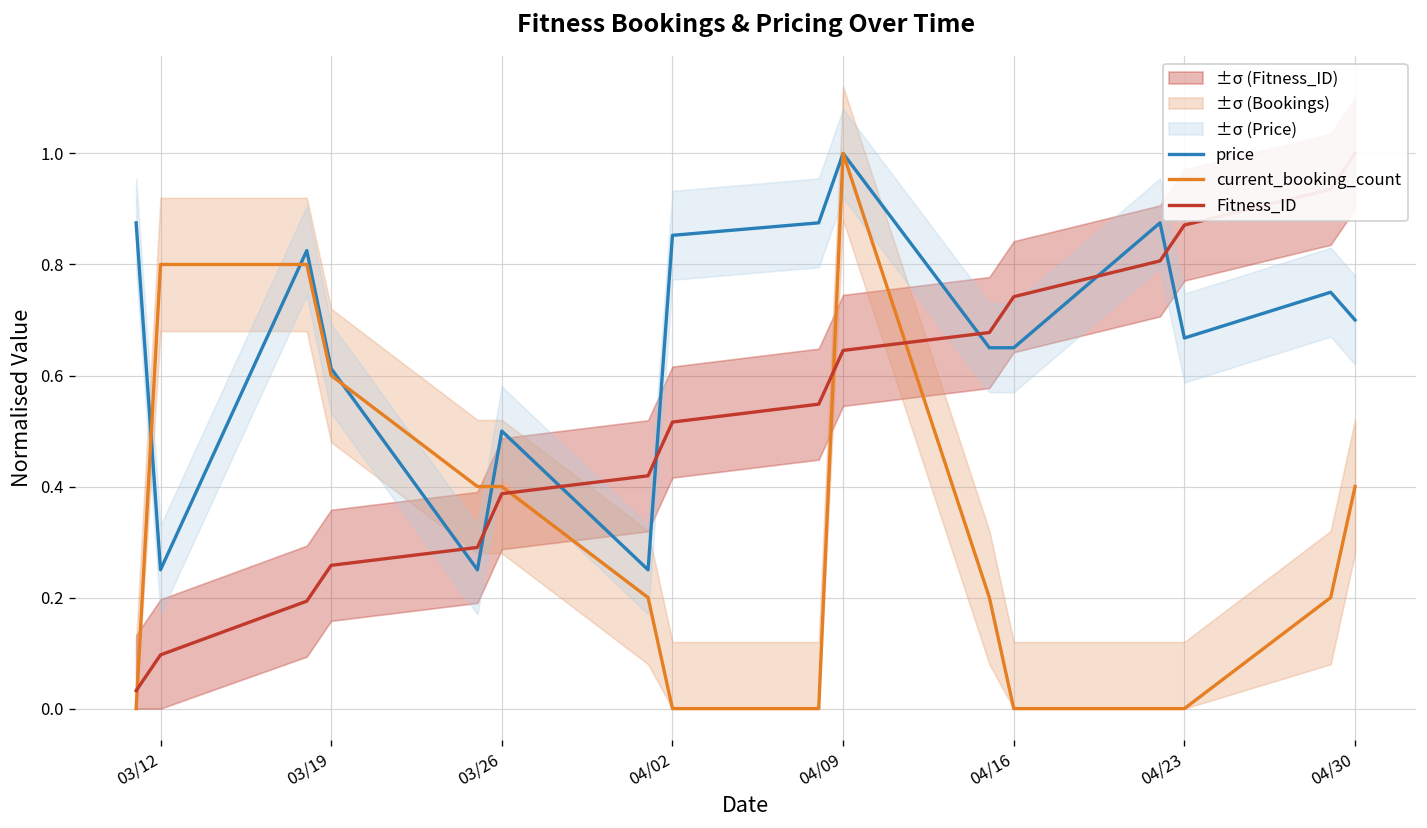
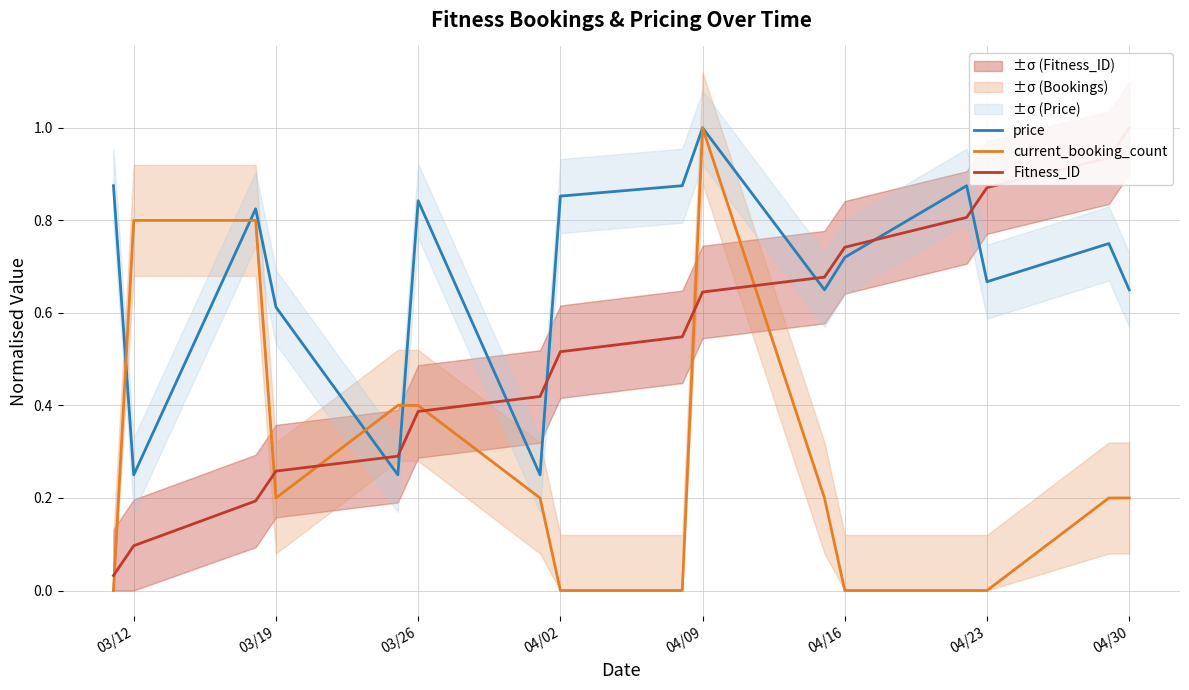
  {
    "price": {
      "03/12": 0.25,
      "03/19": 0.61,
-     "03/26": 0.50,
+     "03/26": 0.84,
      "04/02": 0.85,
-     "04/16": 0.65,
+     "04/16": 0.72,
      "04/23": 0.67,
-     "04/30": 0.70
+     "04/30": 0.65
    },
    "current_booking_count": {
      "03/12": 0.80,
-     "03/19": 0.60,
+     "03/19": 0.20,
      "03/26": 0.40,
      "04/02": 0.00,
      "04/16": 0.00,
      "04/23": 0.00,
-     "04/30": 0.40
+     "04/30": 0.20
    },
    "±σ (Bookings)": {
      "04/02": 0.12,
      "04/16": 0.12,
      "04/23": 0.12
    }
  }
